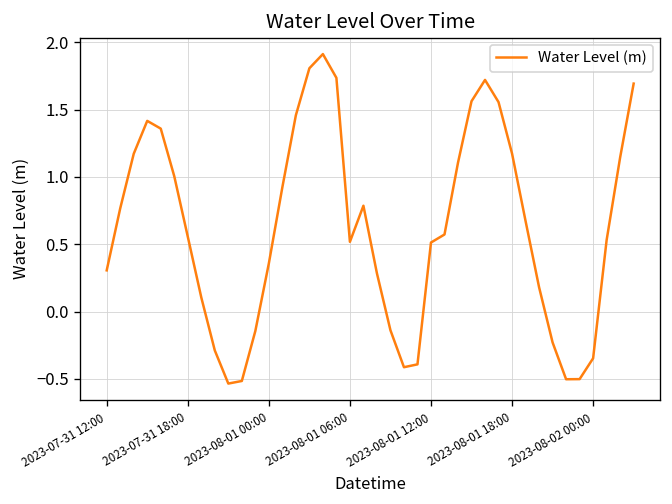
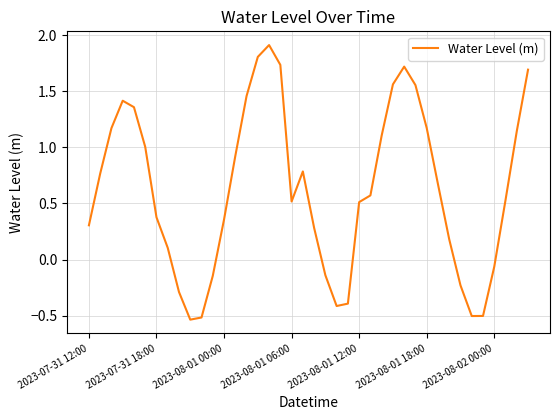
  {
    "2023-07-31 12:00": 0.31,
-   "2023-07-31 18:00": 0.56,
+   "2023-07-31 18:00": 0.38,
    "2023-08-01 00:00": 0.36,
    "2023-08-01 06:00": 0.52,
    "2023-08-01 12:00": 0.51,
    "2023-08-01 18:00": 1.17,
-   "2023-08-02 00:00": -0.35
+   "2023-08-02 00:00": -0.06
  }
